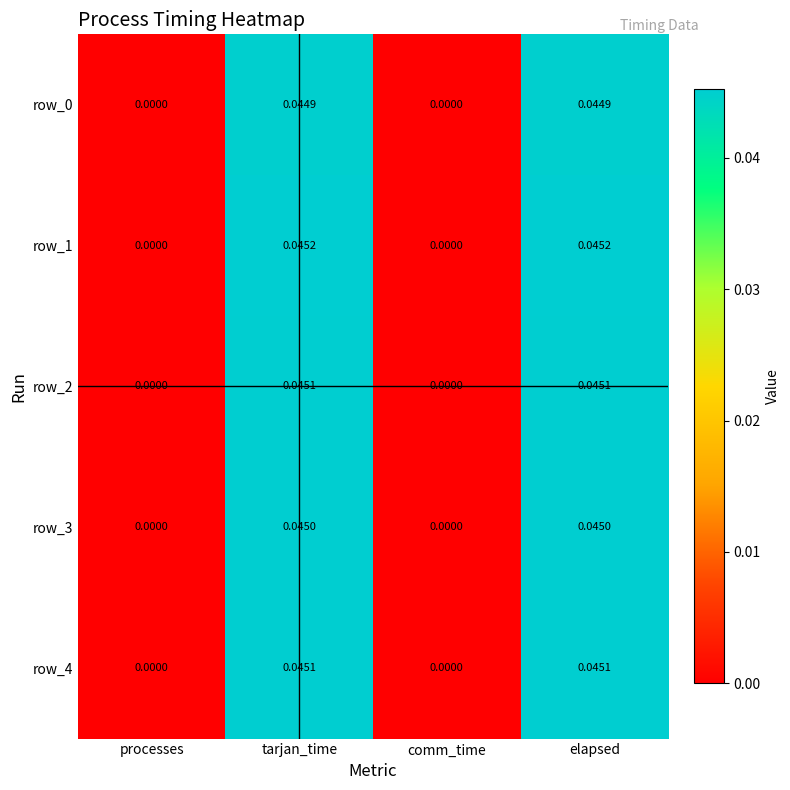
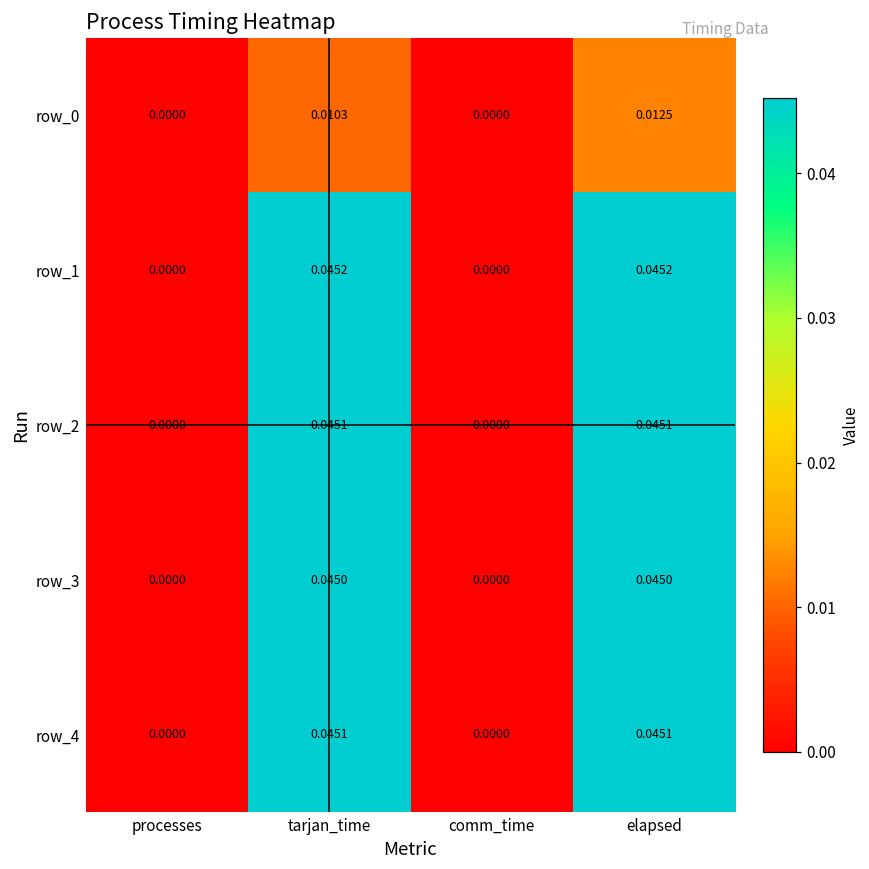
  {
    "row_0": {
      "processes": 0.0000,
-     "tarjan_time": 0.0449,
+     "tarjan_time": 0.0103,
      "comm_time": 0.0000,
-     "elapsed": 0.0449
+     "elapsed": 0.0125
    },
    "row_1": {
      "processes": 0.0000,
      "tarjan_time": 0.0452,
      "comm_time": 0.0000,
      "elapsed": 0.0452
    },
    "row_2": {
      "processes": 0.0000,
      "tarjan_time": 0.0451,
      "comm_time": 0.0000,
      "elapsed": 0.0451
    },
    "row_3": {
      "processes": 0.0000,
      "tarjan_time": 0.0450,
      "comm_time": 0.0000,
      "elapsed": 0.0450
    },
    "row_4": {
      "processes": 0.0000,
      "tarjan_time": 0.0451,
      "comm_time": 0.0000,
      "elapsed": 0.0451
    }
  }
